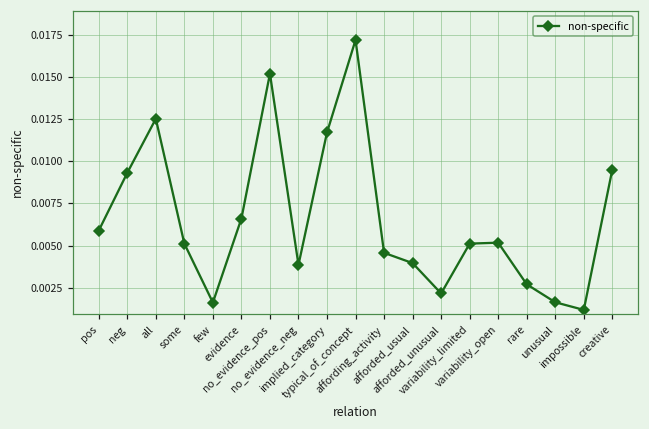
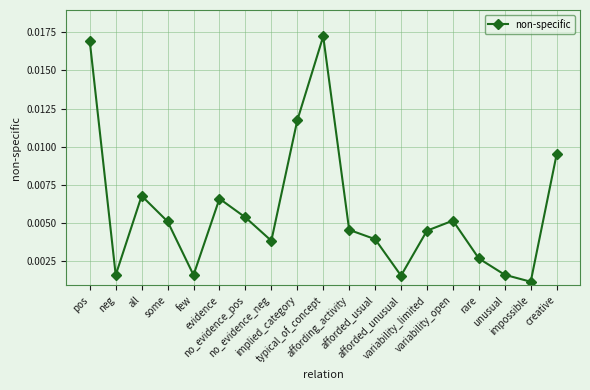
  {
-   "pos": 0.0059,
-   "neg": 0.0093,
-   "all": 0.0125,
+   "pos": 0.0169,
+   "neg": 0.0016,
+   "all": 0.0068,
    "some": 0.0051,
    "few": 0.0016,
    "evidence": 0.0066,
-   "no_evidence_pos": 0.0152,
+   "no_evidence_pos": 0.0054,
    "no_evidence_neg": 0.0039,
    "implied_category": 0.0117,
    "typical_of_concept": 0.0172,
    "affording_activity": 0.0046,
    "afforded_usual": 0.0040,
-   "afforded_unusual": 0.0022,
-   "variability_limited": 0.0051,
+   "afforded_unusual": 0.0016,
+   "variability_limited": 0.0045,
    "variability_open": 0.0052,
    "rare": 0.0027,
    "unusual": 0.0016,
    "impossible": 0.0012,
    "creative": 0.0095
  }
